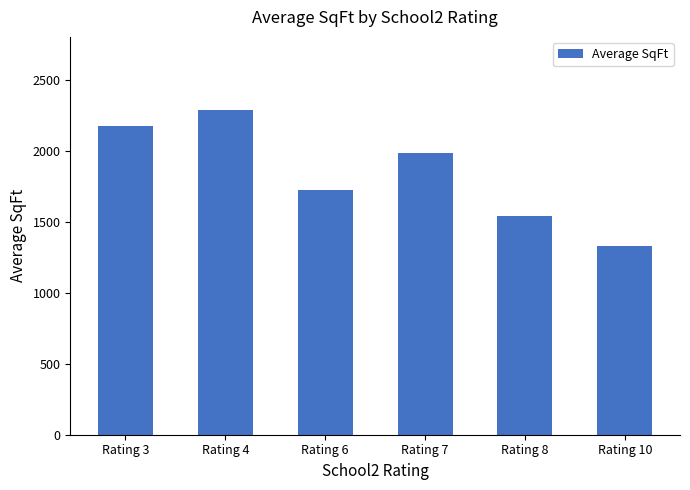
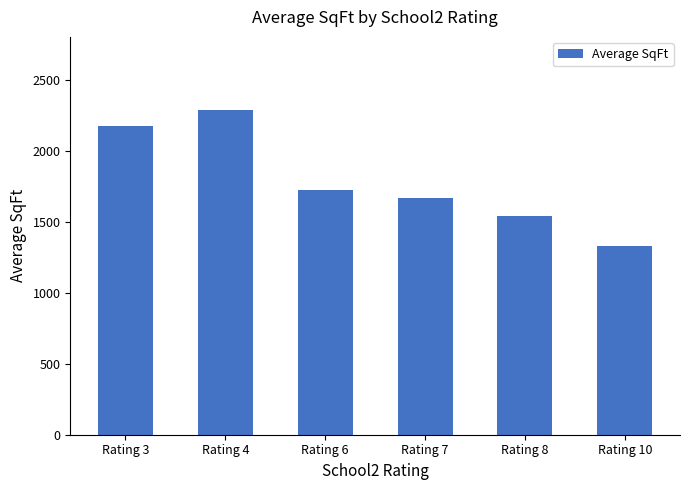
  {
    "Rating 3": 2170,
    "Rating 4": 2290,
    "Rating 6": 1720,
-   "Rating 7": 1980,
+   "Rating 7": 1670,
    "Rating 8": 1540,
    "Rating 10": 1330
  }
